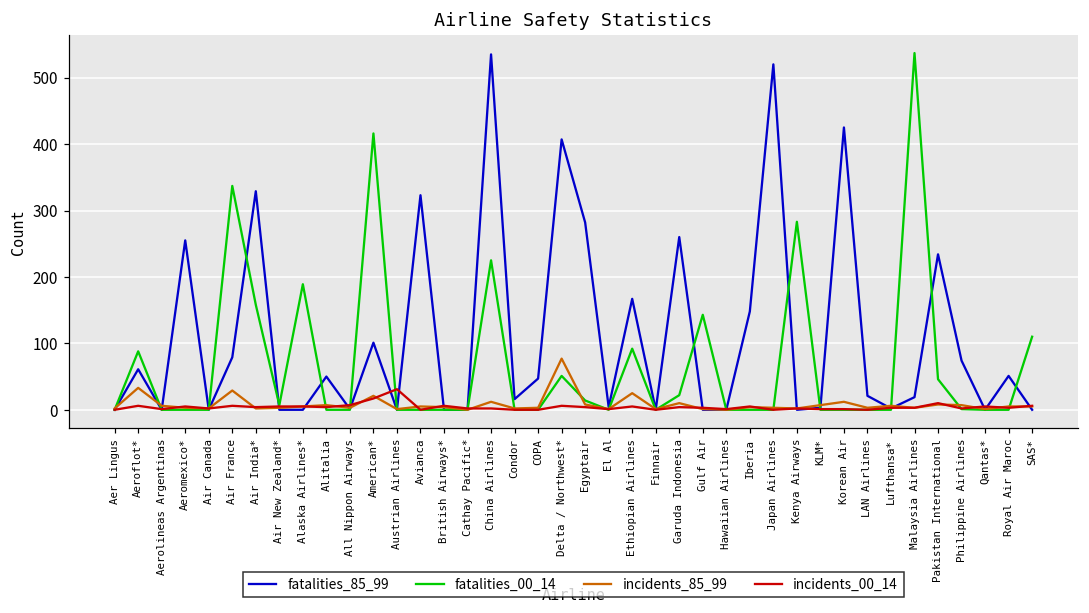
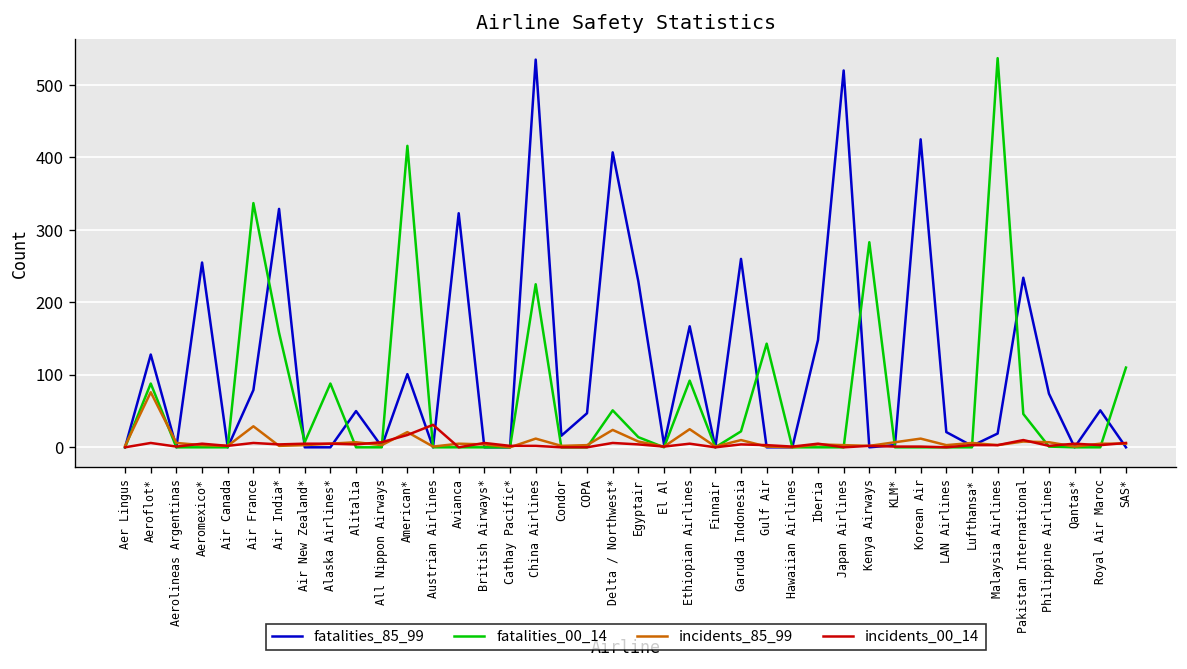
  {
    "fatalities_85_99": {
-     "Aeroflot*": 60,
+     "Aeroflot*": 130,
      "Aeromexico*": 260,
      "Air France": 80,
      "Air India*": 330,
      "Alaska Airlines*": 0,
      "Alitalia": 50,
      "American*": 100,
      "Avianca": 320,
      "China Airlines": 540,
      "Condor": 20,
      "COPA": 50,
      "Delta / Northwest*": 410,
-     "Egyptair": 280,
+     "Egyptair": 230,
      "Ethiopian Airlines": 170,
      "Garuda Indonesia": 260,
      "Iberia": 150,
      "Japan Airlines": 520,
      "Korean Air": 430,
      "LAN Airlines": 20,
      "Malaysia Airlines": 20,
      "Pakistan International": 230,
      "Philippine Airlines": 70,
      "Royal Air Maroc": 50,
      "SAS*": 0
    },
    "fatalities_00_14": {
      "Aeroflot*": 90,
      "Air France": 340,
      "Air India*": 160,
-     "Alaska Airlines*": 190,
+     "Alaska Airlines*": 90,
      "American*": 420,
      "China Airlines": 230,
      "Delta / Northwest*": 50,
      "Egyptair": 10,
      "Ethiopian Airlines": 90,
      "Garuda Indonesia": 20,
      "Gulf Air": 140,
      "Kenya Airways": 280,
      "Malaysia Airlines": 540,
      "Pakistan International": 50,
      "SAS*": 110
    },
    "incidents_85_99": {
-     "Aeroflot*": 30,
+     "Aeroflot*": 80,
      "Aerolineas Argentinas": 10,
      "Air France": 30,
      "Avianca": 10,
      "China Airlines": 10,
-     "Delta / Northwest*": 80,
+     "Delta / Northwest*": 20,
      "Ethiopian Airlines": 30,
      "Garuda Indonesia": 10,
      "Korean Air": 10,
      "Philippine Airlines": 10
    },
    "incidents_00_14": {
      "Aeroflot*": 10,
      "Air France": 10,
      "Austrian Airlines": 30,
      "China Airlines": 0,
      "Delta / Northwest*": 10,
      "Ethiopian Airlines": 10,
      "Garuda Indonesia": 0
    }
  }
